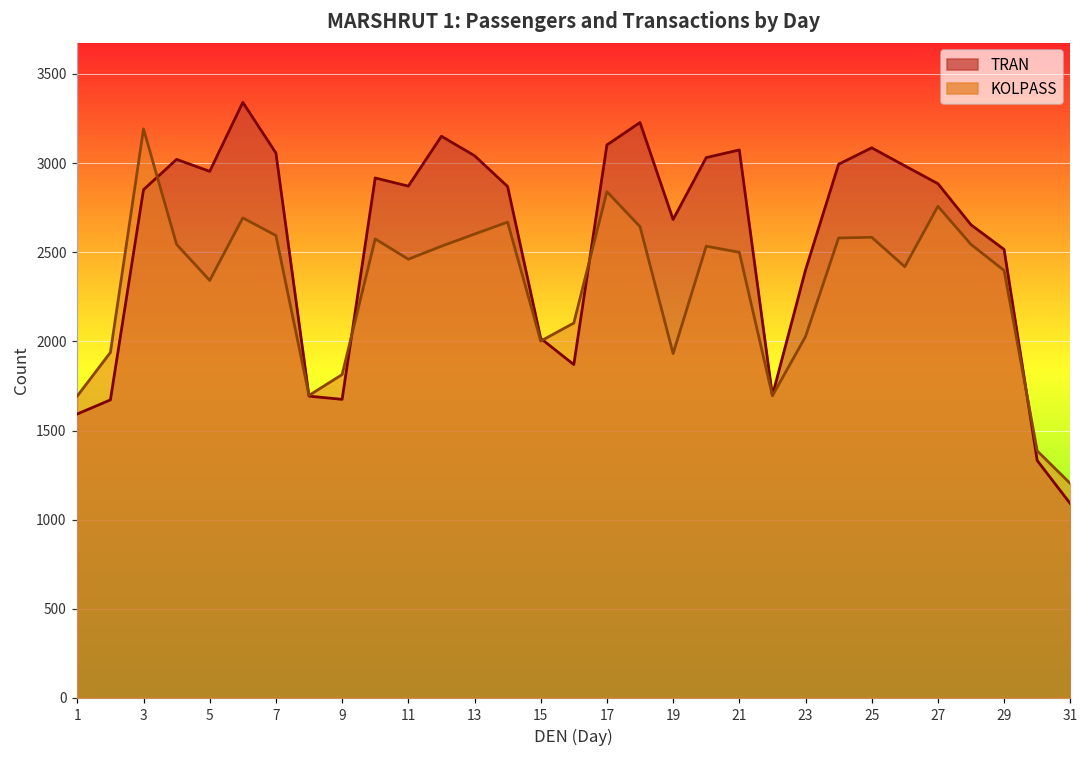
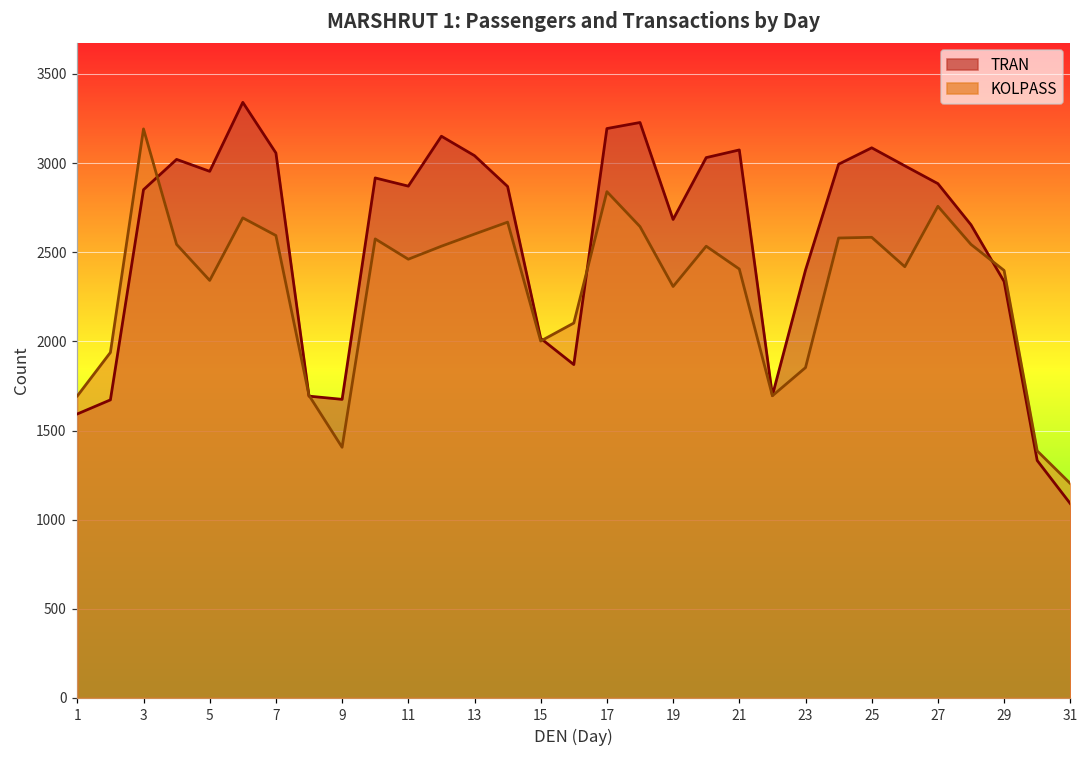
  {
    "TRAN": {
      "1": 1590,
      "3": 2850,
      "5": 2950,
      "7": 3060,
      "9": 1680,
      "11": 2870,
      "13": 3040,
-     "17": 3100,
+     "17": 3190,
      "19": 2680,
      "21": 3070,
      "23": 2400,
      "25": 3090,
      "27": 2890,
-     "29": 2520,
+     "29": 2340,
      "31": 1090
    },
    "KOLPASS": {
      "1": 1690,
      "3": 3190,
      "5": 2340,
      "7": 2590,
-     "9": 1810,
+     "9": 1410,
      "11": 2460,
      "13": 2600,
      "17": 2840,
-     "19": 1930,
-     "21": 2500,
-     "23": 2030,
+     "19": 2310,
+     "21": 2410,
+     "23": 1850,
      "25": 2580,
      "27": 2760,
      "29": 2400,
      "31": 1200
    }
  }
